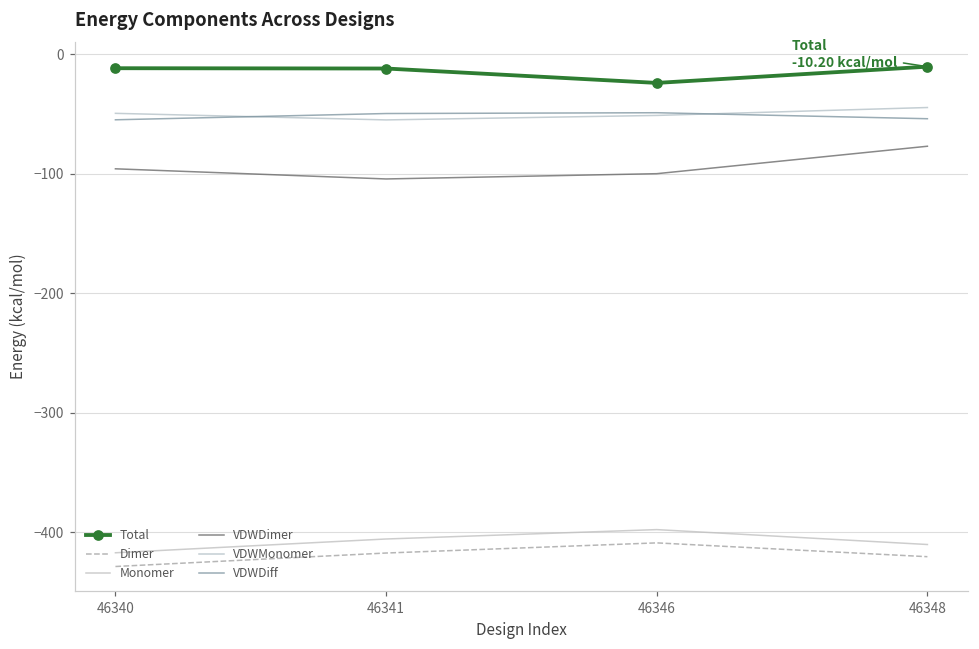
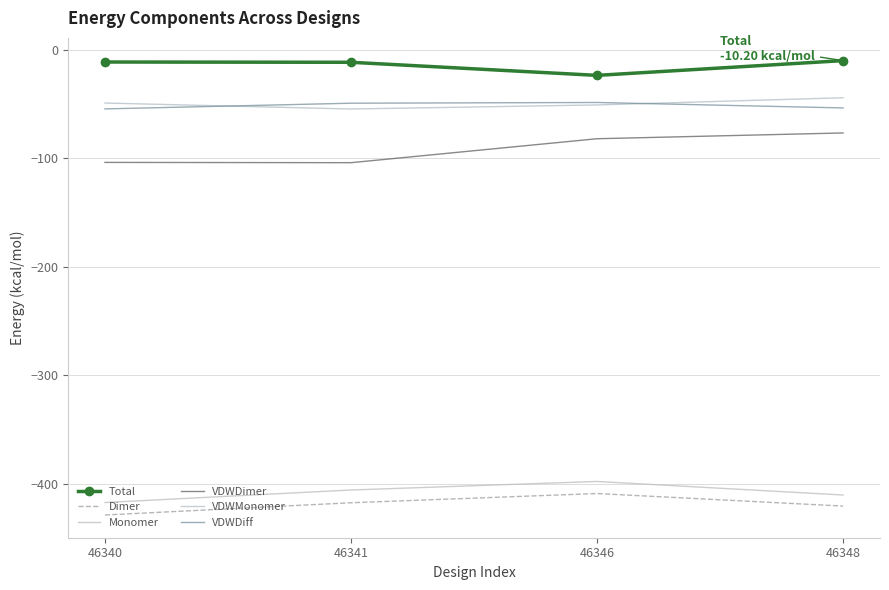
  {
    "Total": {
      "46348": -10.20
    },
    "VDWDimer": {
-     "46340": -96,
+     "46340": -104,
      "46341": -104,
-     "46346": -100,
+     "46346": -82,
      "46348": -77
    }
  }
